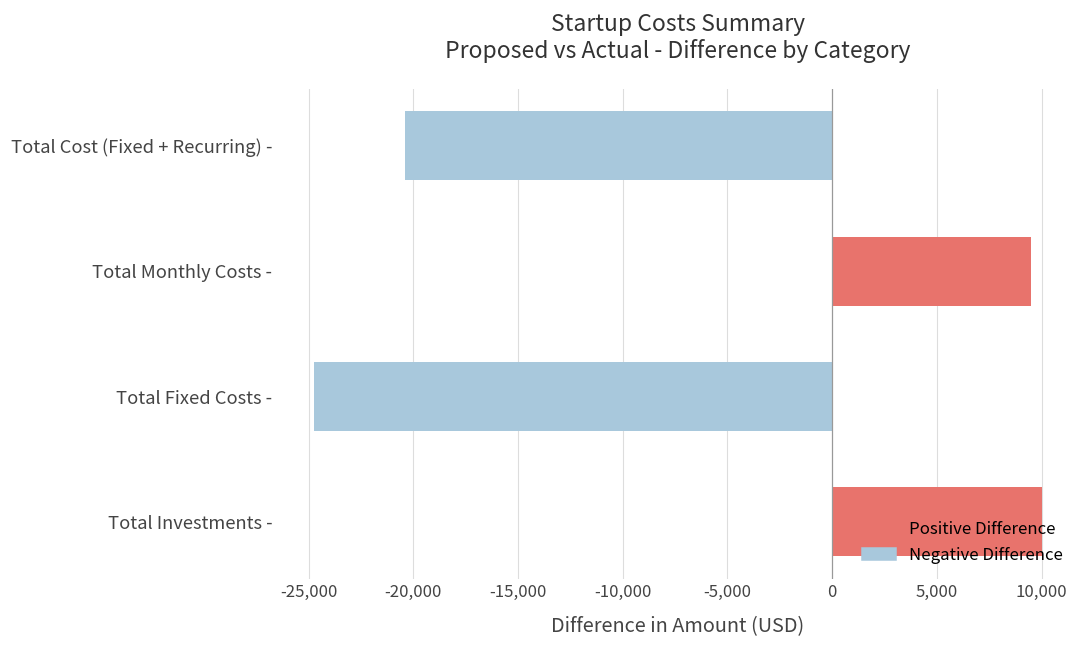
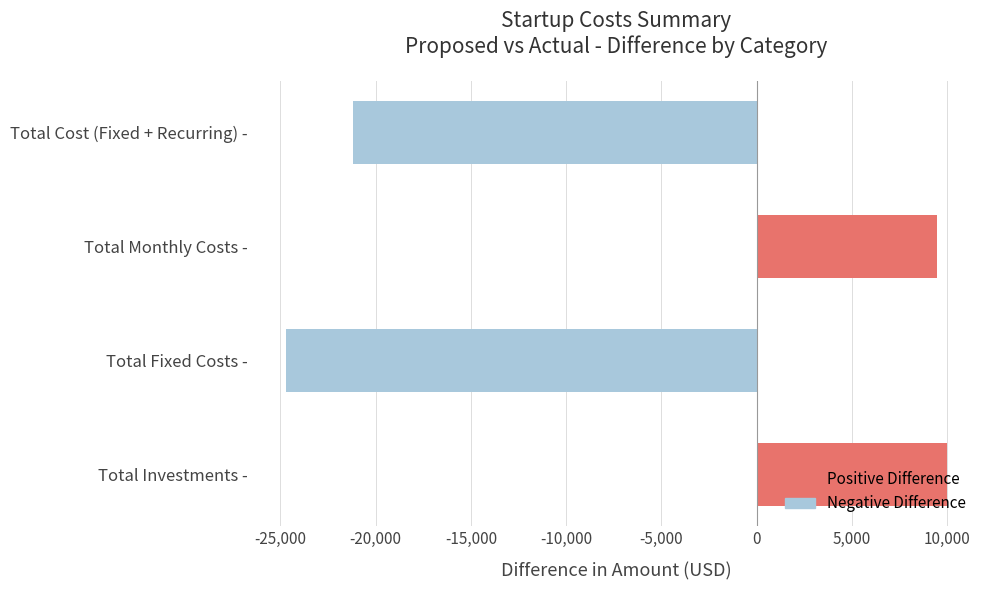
  {
-   "Total Cost (Fixed + Recurring) -": "-20,400",
+   "Total Cost (Fixed + Recurring) -": "-21,200",
    "Total Monthly Costs -": "9,500",
    "Total Fixed Costs -": "-24,700",
    "Total Investments -": "10,000"
  }
